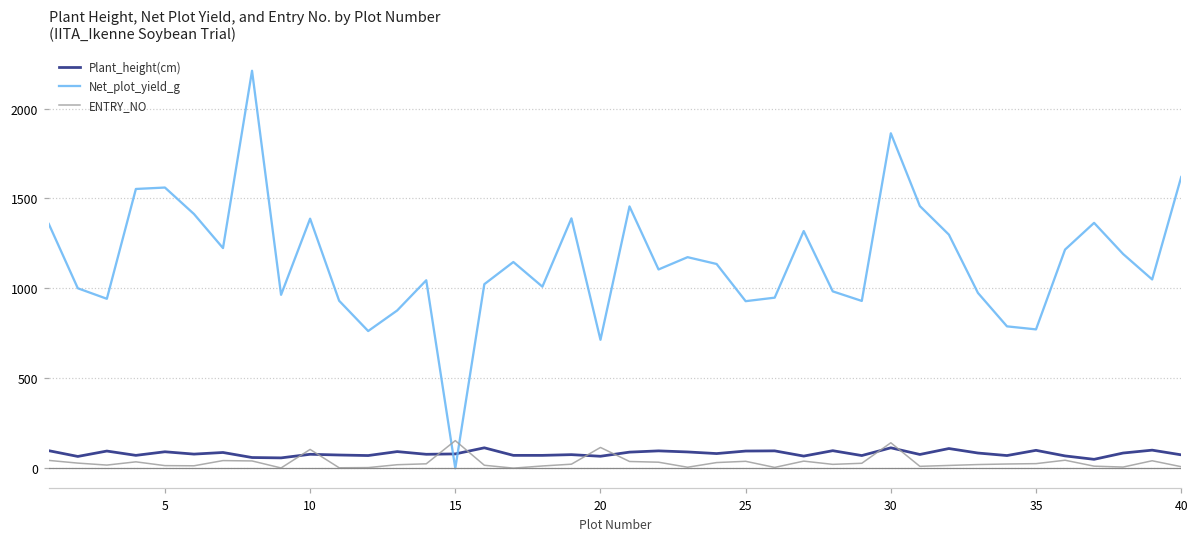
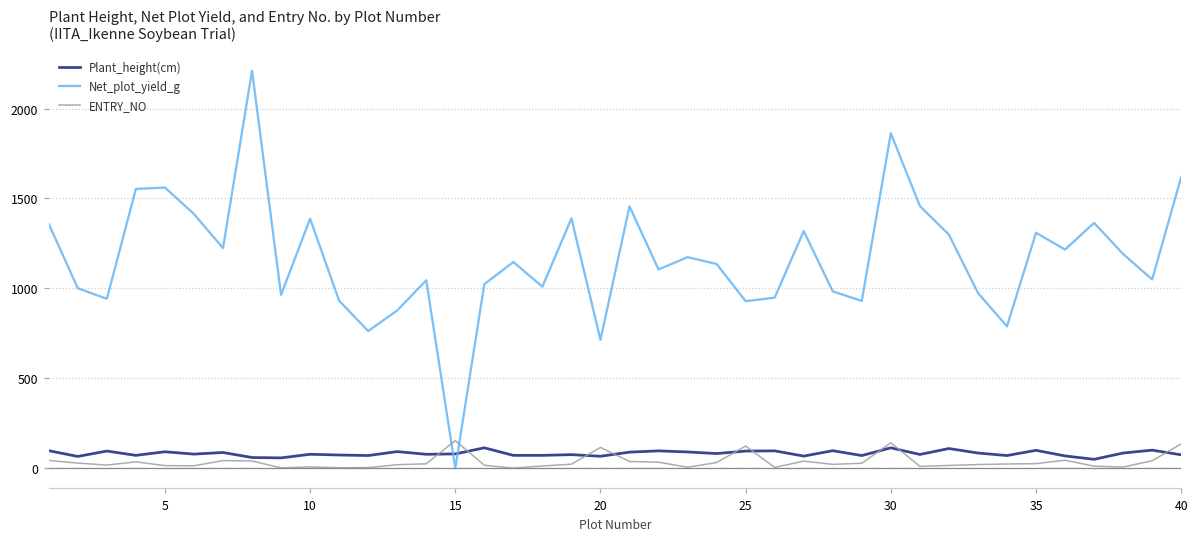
  {
    "Plant_height(cm)": {
      "5": 90,
      "10": 80,
      "15": 80,
      "20": 70,
      "25": 100,
      "30": 110,
      "35": 100,
      "40": 80
    },
    "Net_plot_yield_g": {
      "5": 1560,
      "10": 1390,
      "15": 0,
      "20": 710,
      "25": 930,
      "30": 1860,
-     "35": 770,
+     "35": 1310,
      "40": 1620
    },
    "ENTRY_NO": {
      "5": 20,
-     "10": 110,
+     "10": 10,
      "15": 150,
      "20": 120,
-     "25": 40,
+     "25": 120,
      "30": 140,
      "35": 30,
-     "40": 10
+     "40": 140
    }
  }
